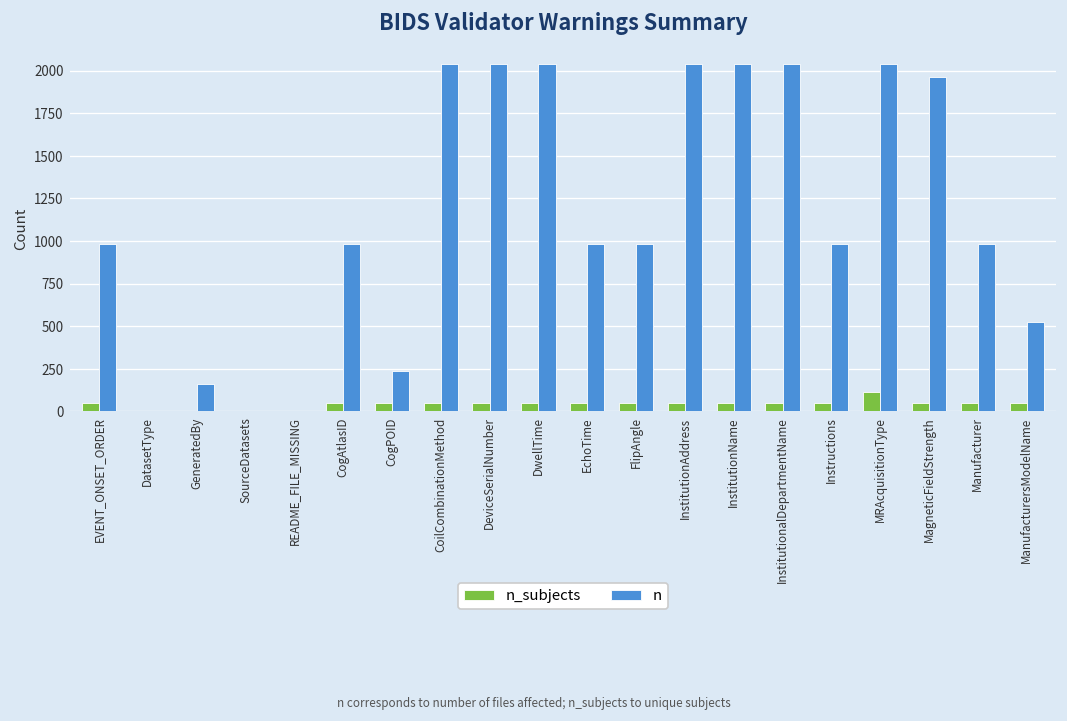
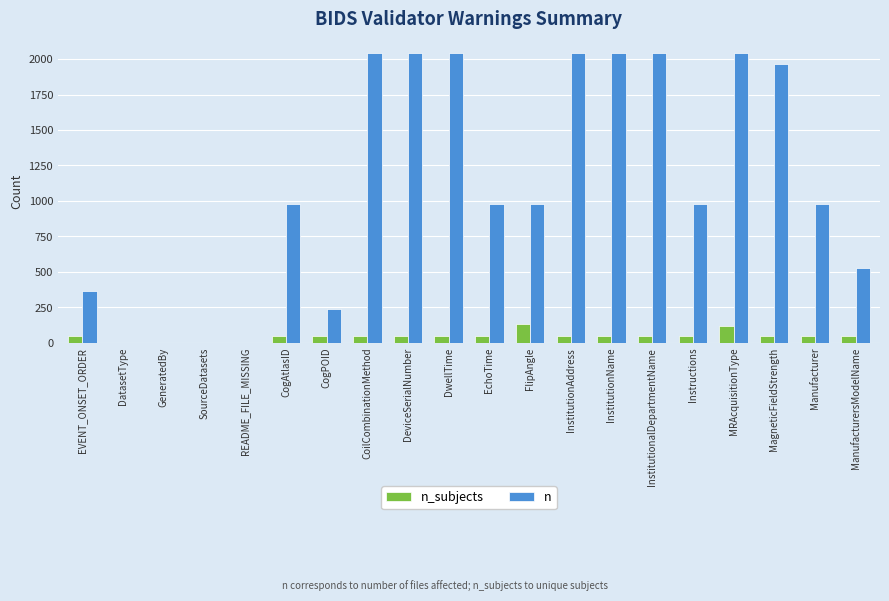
  {
    "n_subjects": {
      "EVENT_ONSET_ORDER": 50,
      "DatasetType": 0,
      "GeneratedBy": 0,
      "SourceDatasets": 0,
      "README_FILE_MISSING": 0,
      "CogAtlasID": 50,
      "CogPOID": 50,
      "CoilCombinationMethod": 50,
      "DeviceSerialNumber": 50,
      "DwellTime": 50,
      "EchoTime": 50,
-     "FlipAngle": 50,
+     "FlipAngle": 130,
      "InstitutionAddress": 50,
      "InstitutionName": 50,
      "InstitutionalDepartmentName": 50,
      "Instructions": 50,
      "MRAcquisitionType": 120,
      "MagneticFieldStrength": 50,
      "Manufacturer": 50,
      "ManufacturersModelName": 50
    },
    "n": {
-     "EVENT_ONSET_ORDER": 980,
-     "GeneratedBy": 160,
+     "EVENT_ONSET_ORDER": 360,
+     "GeneratedBy": 0,
      "CogAtlasID": 980,
      "CogPOID": 240,
      "CoilCombinationMethod": 2040,
      "DeviceSerialNumber": 2040,
      "DwellTime": 2040,
      "EchoTime": 980,
      "FlipAngle": 980,
      "InstitutionAddress": 2040,
      "InstitutionName": 2040,
      "InstitutionalDepartmentName": 2040,
      "Instructions": 980,
      "MRAcquisitionType": 2040,
      "MagneticFieldStrength": 1960,
      "Manufacturer": 980,
      "ManufacturersModelName": 530
    }
  }
